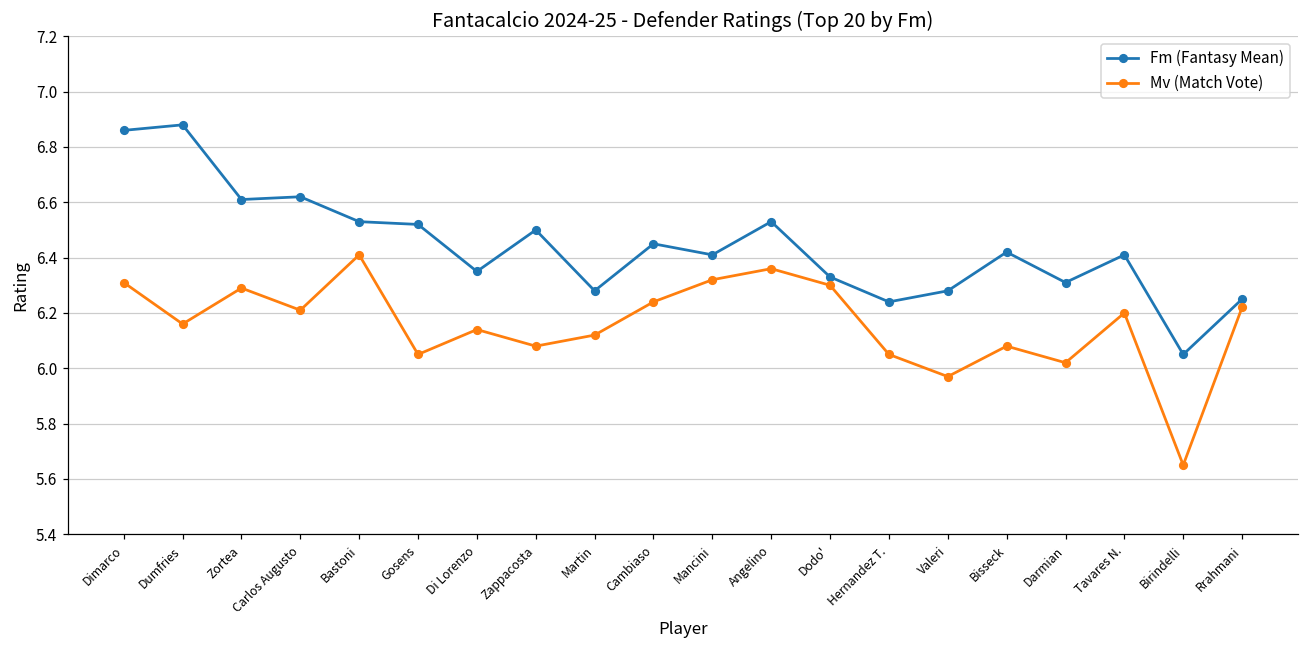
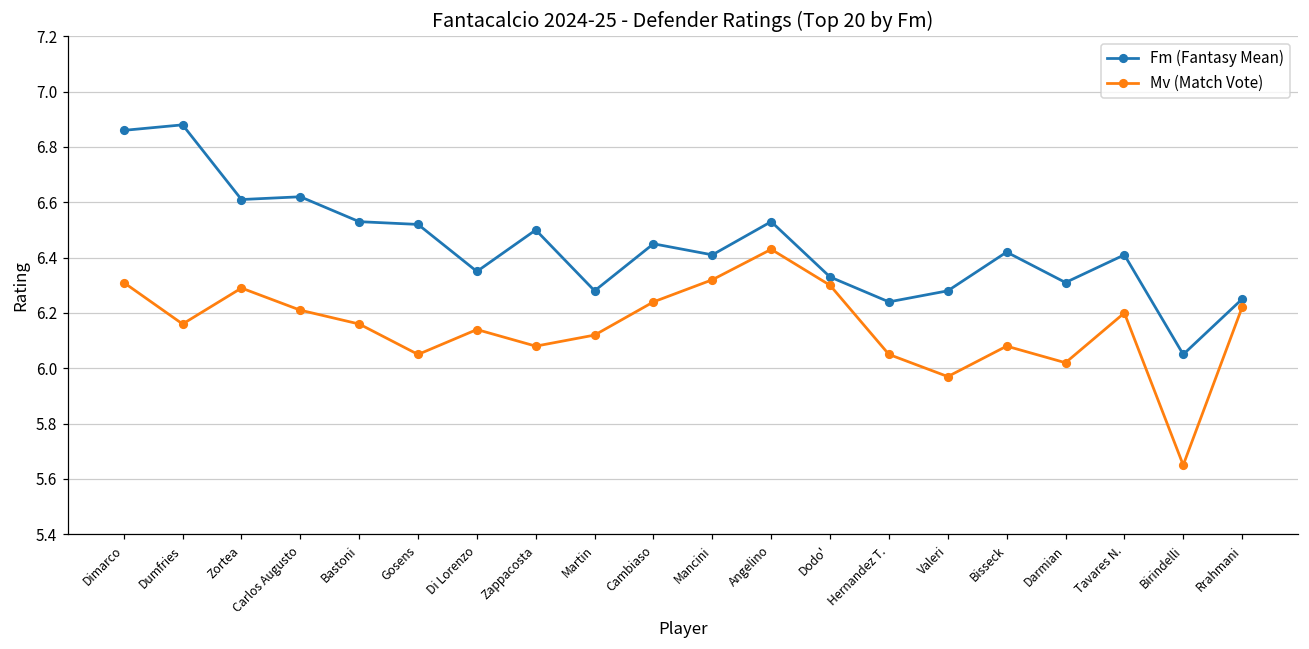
  {
    "Fm (Fantasy Mean)": {
      "Dimarco": 6.86,
      "Dumfries": 6.88,
      "Zortea": 6.61,
      "Carlos Augusto": 6.62,
      "Bastoni": 6.53,
      "Gosens": 6.52,
      "Di Lorenzo": 6.35,
      "Zappacosta": 6.50,
      "Martin": 6.28,
      "Cambiaso": 6.45,
      "Mancini": 6.41,
      "Angelino": 6.53,
      "Dodo'": 6.33,
      "Hernandez T.": 6.24,
      "Valeri": 6.28,
      "Bisseck": 6.42,
      "Darmian": 6.31,
      "Tavares N.": 6.41,
      "Birindelli": 6.05,
      "Rrahmani": 6.25
    },
    "Mv (Match Vote)": {
      "Dimarco": 6.31,
      "Dumfries": 6.16,
      "Zortea": 6.29,
      "Carlos Augusto": 6.21,
-     "Bastoni": 6.41,
+     "Bastoni": 6.16,
      "Gosens": 6.05,
      "Di Lorenzo": 6.14,
      "Zappacosta": 6.08,
      "Martin": 6.12,
      "Cambiaso": 6.24,
      "Mancini": 6.32,
-     "Angelino": 6.36,
+     "Angelino": 6.43,
      "Dodo'": 6.30,
      "Hernandez T.": 6.05,
      "Valeri": 5.97,
      "Bisseck": 6.08,
      "Darmian": 6.02,
      "Tavares N.": 6.20,
      "Birindelli": 5.65,
      "Rrahmani": 6.22
    }
  }
